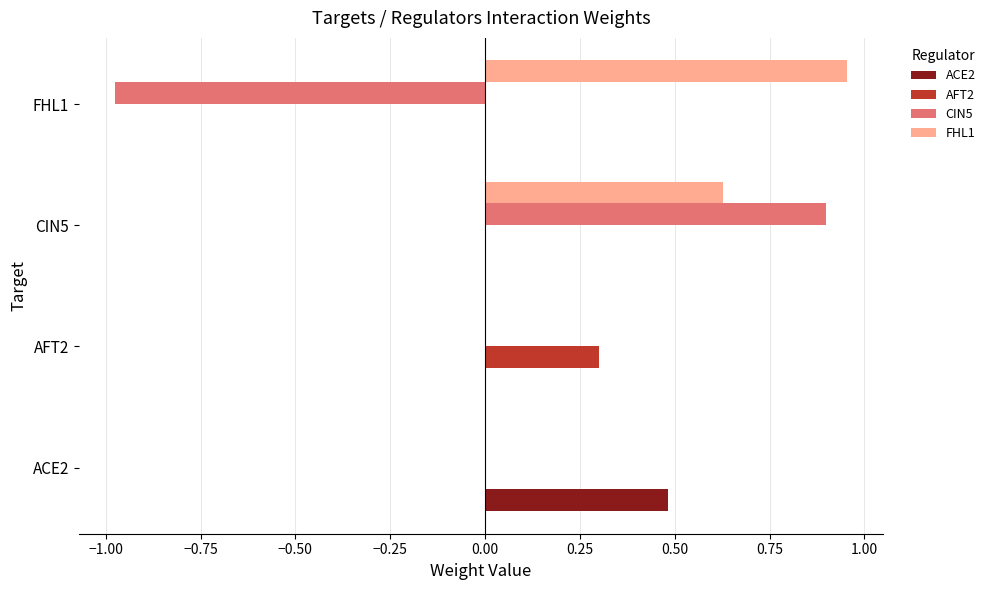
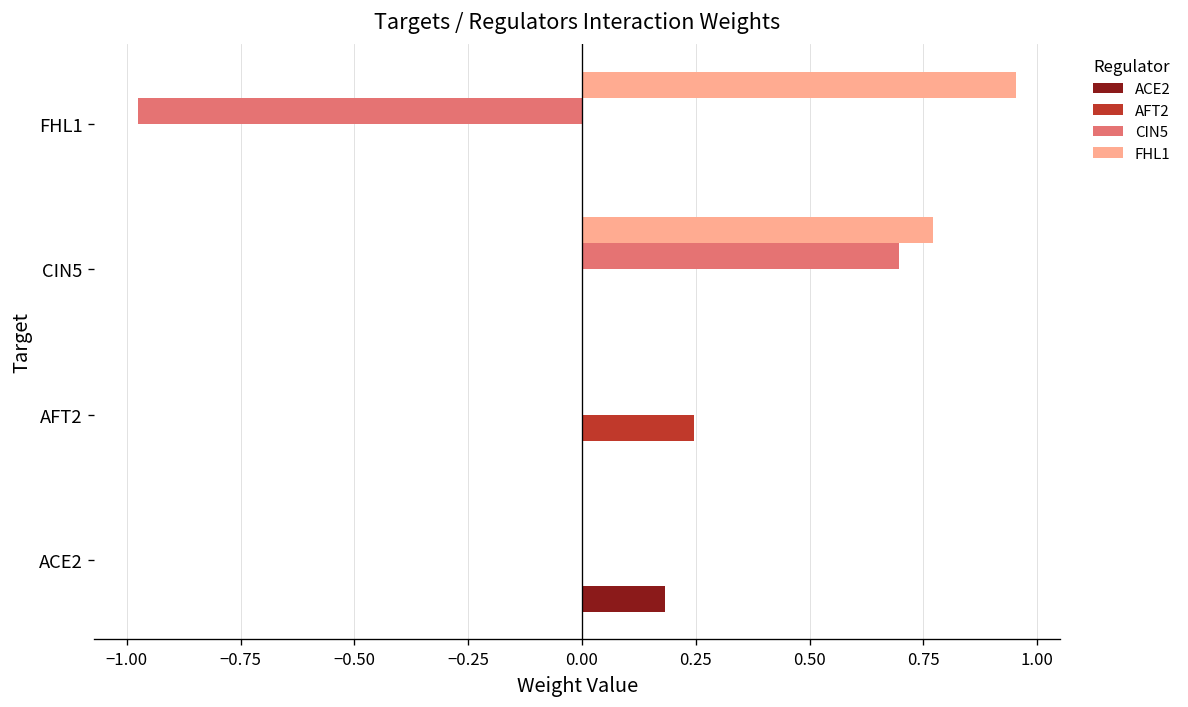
  {
    "ACE2": {
      "FHL1": 0.00,
      "CIN5": 0.00,
      "AFT2": 0.00,
-     "ACE2": 0.48
+     "ACE2": 0.18
    },
    "AFT2": {
      "FHL1": 0.00,
      "CIN5": 0.00,
-     "AFT2": 0.30,
+     "AFT2": 0.25,
      "ACE2": 0.00
    },
    "CIN5": {
      "FHL1": -0.97,
-     "CIN5": 0.90,
+     "CIN5": 0.70,
      "AFT2": 0.00,
      "ACE2": 0.00
    },
    "FHL1": {
      "FHL1": 0.95,
-     "CIN5": 0.63,
+     "CIN5": 0.77,
      "AFT2": 0.00,
      "ACE2": 0.00
    }
  }
